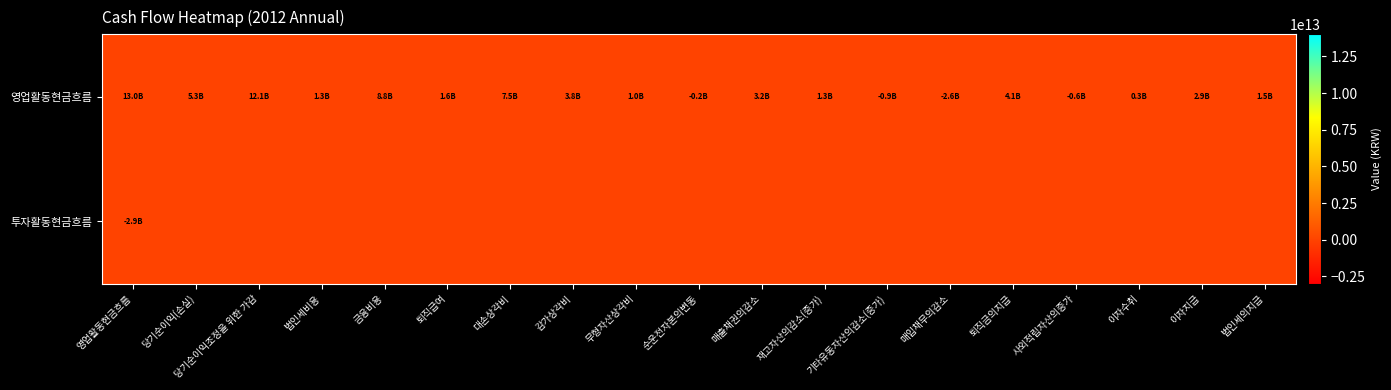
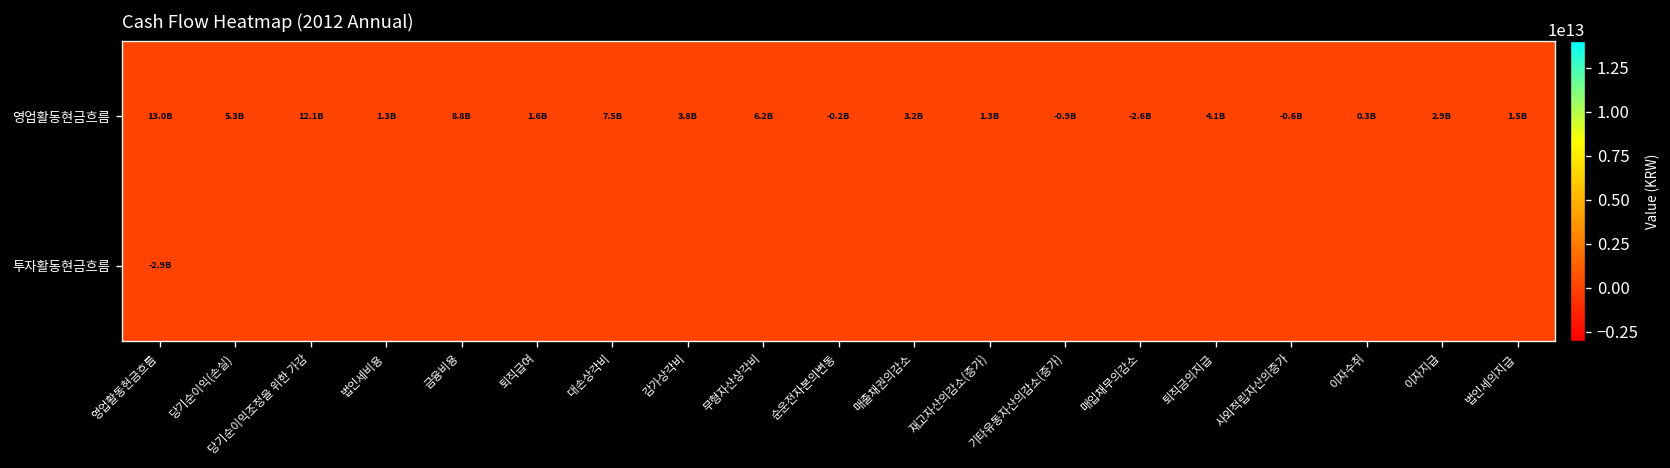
  {
    "영업활동현금흐름": {
      "영업활동현금흐름": "13.0B",
      "당기순이익(손실)": "5.3B",
      "당기순이익조정을 위한 가감": "12.1B",
      "법인세비용": "1.3B",
      "금융비용": "8.8B",
      "퇴직급여": "1.6B",
      "대손상각비": "7.5B",
      "감가상각비": "3.8B",
-     "무형자산상각비": "1.0B",
+     "무형자산상각비": "6.2B",
      "순운전자본의변동": "-0.2B",
      "매출채권의감소": "3.2B",
      "재고자산의감소(증가)": "1.3B",
      "기타유동자산의감소(증가)": "-0.9B",
      "매입채무의감소": "-2.6B",
      "퇴직금의지급": "4.1B",
      "사외적립자산의증가": "-0.6B",
      "이자수취": "0.3B",
      "이자지급": "2.9B",
      "법인세의지급": "1.5B"
    },
    "투자활동현금흐름": {
      "영업활동현금흐름": "-2.9B"
    }
  }
